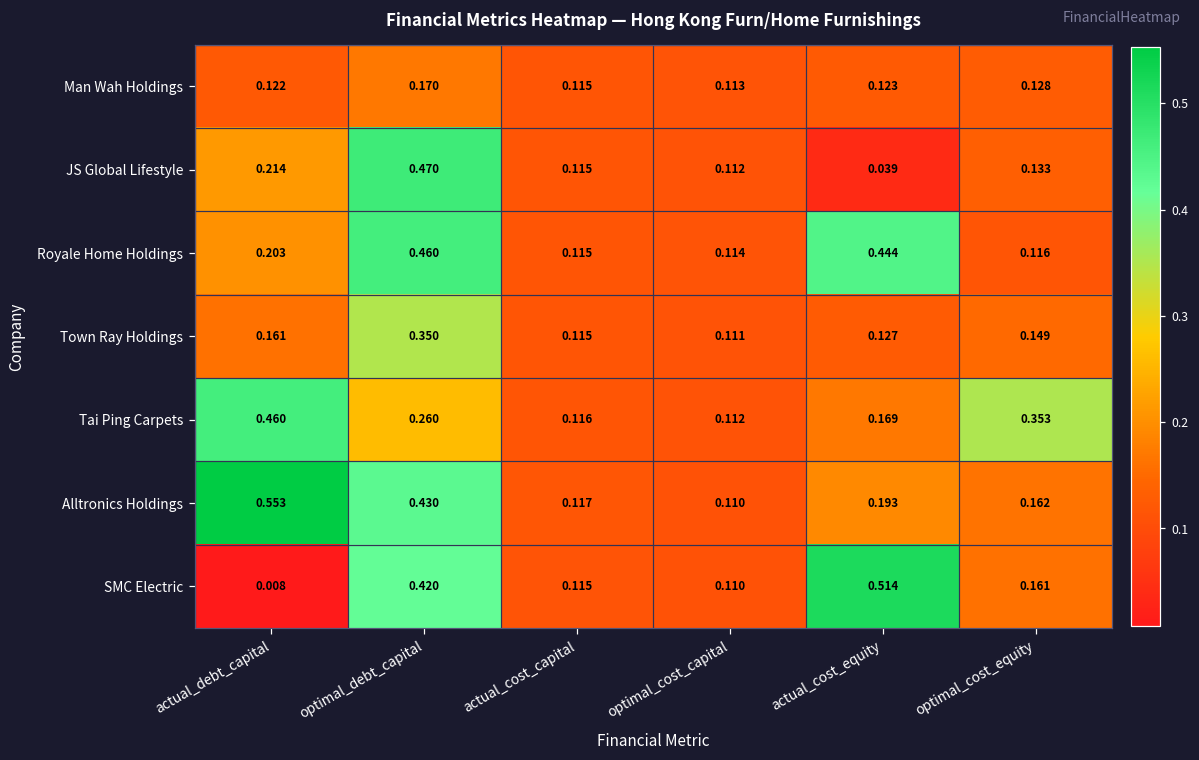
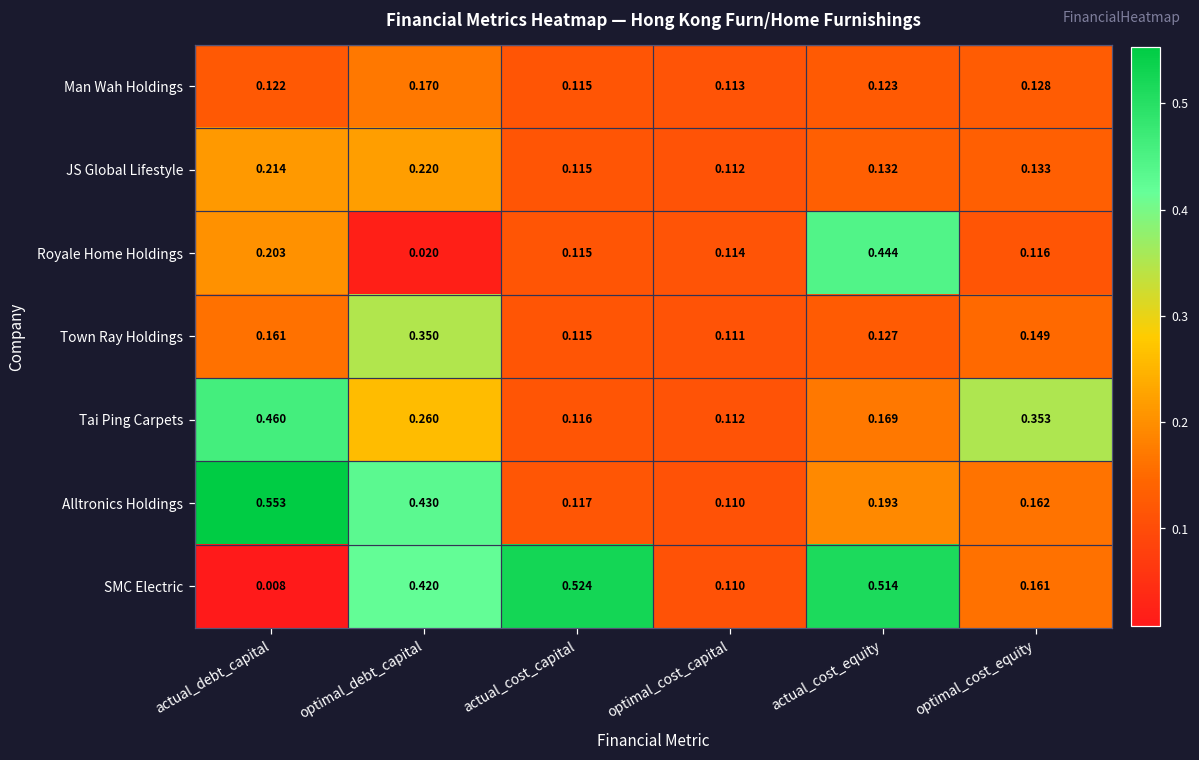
  {
    "Man Wah Holdings": {
      "actual_debt_capital": 0.122,
      "optimal_debt_capital": 0.170,
      "actual_cost_capital": 0.115,
      "optimal_cost_capital": 0.113,
      "actual_cost_equity": 0.123,
      "optimal_cost_equity": 0.128
    },
    "JS Global Lifestyle": {
      "actual_debt_capital": 0.214,
-     "optimal_debt_capital": 0.470,
+     "optimal_debt_capital": 0.220,
      "actual_cost_capital": 0.115,
      "optimal_cost_capital": 0.112,
-     "actual_cost_equity": 0.039,
+     "actual_cost_equity": 0.132,
      "optimal_cost_equity": 0.133
    },
    "Royale Home Holdings": {
      "actual_debt_capital": 0.203,
-     "optimal_debt_capital": 0.460,
+     "optimal_debt_capital": 0.020,
      "actual_cost_capital": 0.115,
      "optimal_cost_capital": 0.114,
      "actual_cost_equity": 0.444,
      "optimal_cost_equity": 0.116
    },
    "Town Ray Holdings": {
      "actual_debt_capital": 0.161,
      "optimal_debt_capital": 0.350,
      "actual_cost_capital": 0.115,
      "optimal_cost_capital": 0.111,
      "actual_cost_equity": 0.127,
      "optimal_cost_equity": 0.149
    },
    "Tai Ping Carpets": {
      "actual_debt_capital": 0.460,
      "optimal_debt_capital": 0.260,
      "actual_cost_capital": 0.116,
      "optimal_cost_capital": 0.112,
      "actual_cost_equity": 0.169,
      "optimal_cost_equity": 0.353
    },
    "Alltronics Holdings": {
      "actual_debt_capital": 0.553,
      "optimal_debt_capital": 0.430,
      "actual_cost_capital": 0.117,
      "optimal_cost_capital": 0.110,
      "actual_cost_equity": 0.193,
      "optimal_cost_equity": 0.162
    },
    "SMC Electric": {
      "actual_debt_capital": 0.008,
      "optimal_debt_capital": 0.420,
-     "actual_cost_capital": 0.115,
+     "actual_cost_capital": 0.524,
      "optimal_cost_capital": 0.110,
      "actual_cost_equity": 0.514,
      "optimal_cost_equity": 0.161
    }
  }
